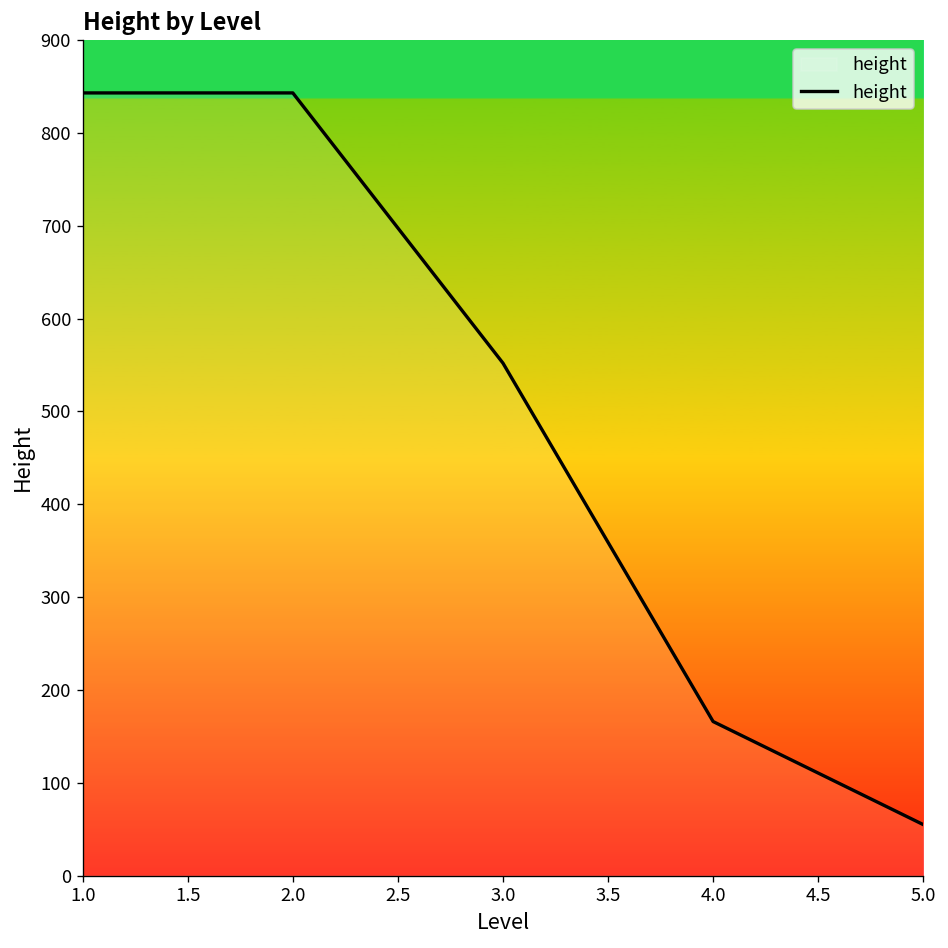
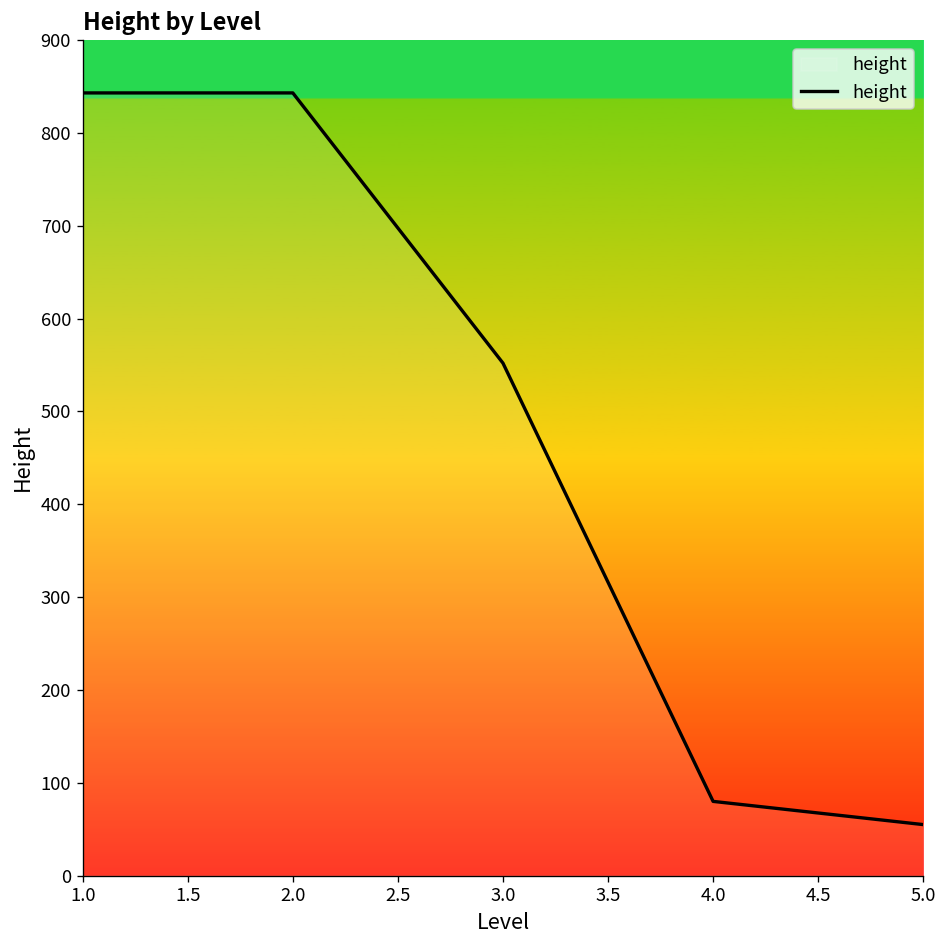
  {
    "1.0": 840,
    "2.0": 840,
    "3.0": 550,
-   "4.0": 170,
+   "4.0": 80,
    "5.0": 60
  }
